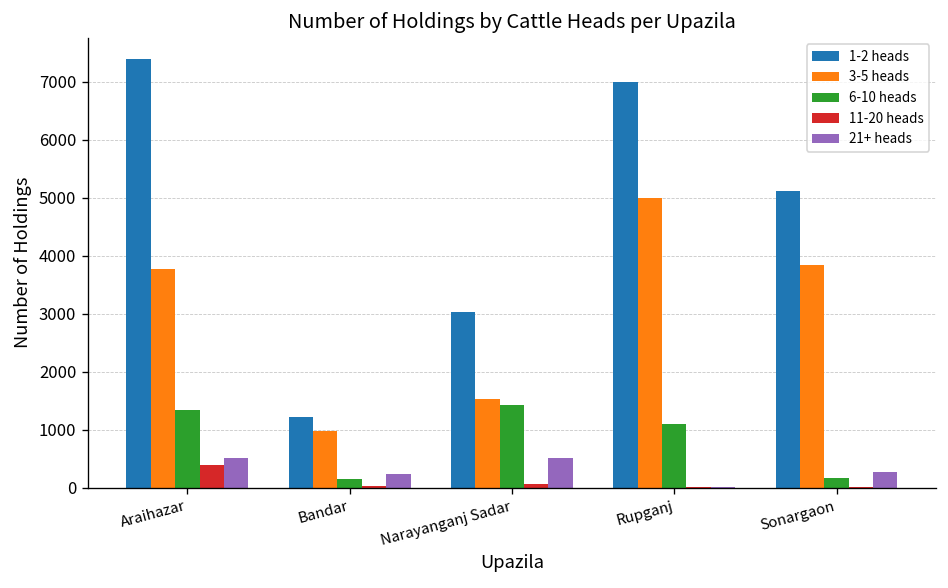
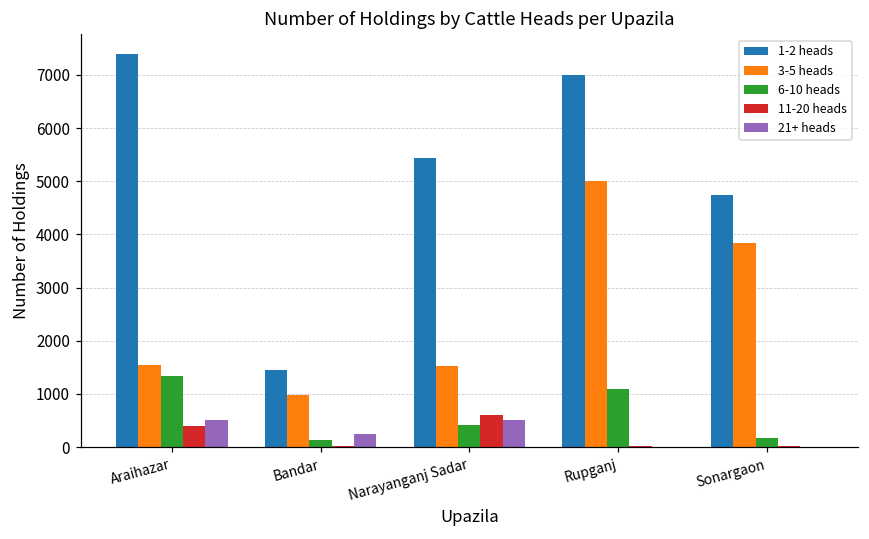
  {
    "1-2 heads": {
      "Araihazar": 7400,
-     "Bandar": 1200,
-     "Narayanganj Sadar": 3000,
+     "Bandar": 1400,
+     "Narayanganj Sadar": 5400,
      "Rupganj": 7000,
-     "Sonargaon": 5100
+     "Sonargaon": 4700
    },
    "3-5 heads": {
-     "Araihazar": 3800,
+     "Araihazar": 1600,
      "Bandar": 1000,
      "Narayanganj Sadar": 1500,
      "Rupganj": 5000,
      "Sonargaon": 3800
    },
    "6-10 heads": {
      "Araihazar": 1300,
      "Bandar": 100,
-     "Narayanganj Sadar": 1400,
+     "Narayanganj Sadar": 400,
      "Rupganj": 1100,
      "Sonargaon": 200
    },
    "11-20 heads": {
      "Araihazar": 400,
-     "Narayanganj Sadar": 100
+     "Narayanganj Sadar": 600
    },
    "21+ heads": {
      "Araihazar": 500,
      "Bandar": 200,
      "Narayanganj Sadar": 500,
-     "Sonargaon": 300
+     "Sonargaon": 0
    }
  }
